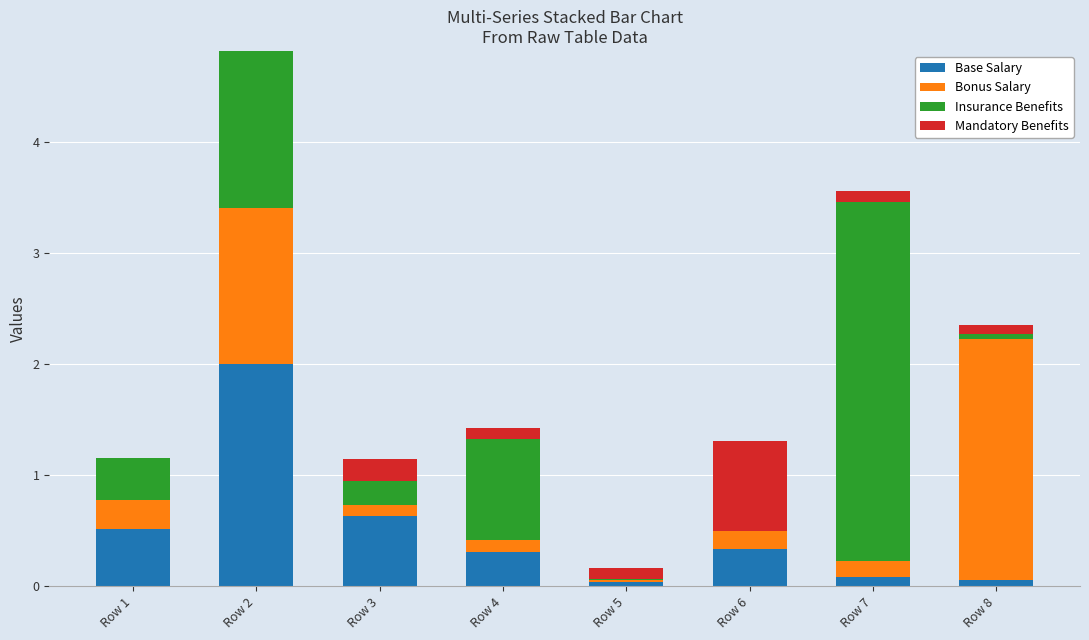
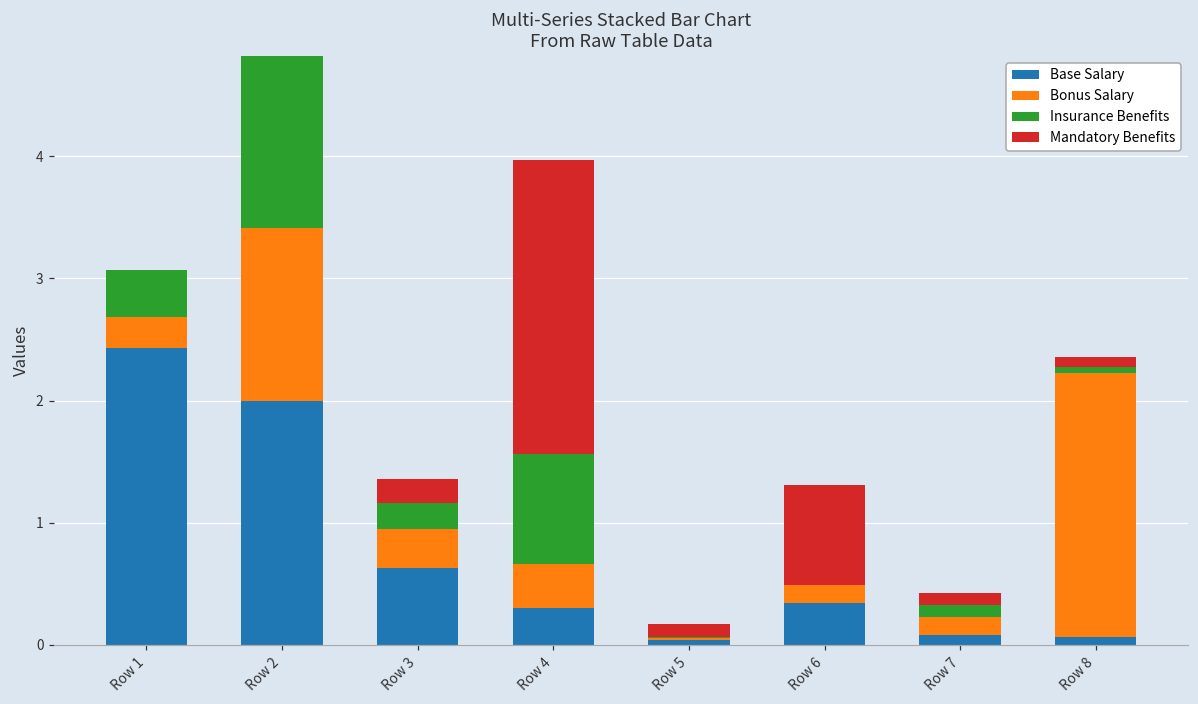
  {
    "Base Salary": {
-     "Row 1": 0.52,
+     "Row 1": 2.43,
      "Row 2": 2.00,
      "Row 3": 0.63,
      "Row 4": 0.30,
      "Row 5": 0.04,
      "Row 6": 0.34,
      "Row 7": 0.08,
      "Row 8": 0.06
    },
    "Bonus Salary": {
      "Row 1": 0.26,
      "Row 2": 1.41,
-     "Row 3": 0.10,
-     "Row 4": 0.11,
+     "Row 3": 0.32,
+     "Row 4": 0.35,
      "Row 6": 0.15,
      "Row 7": 0.14,
      "Row 8": 2.16
    },
    "Insurance Benefits": {
      "Row 1": 0.38,
      "Row 2": 1.41,
      "Row 3": 0.22,
      "Row 4": 0.91,
      "Row 6": 0.00,
-     "Row 7": 3.24,
+     "Row 7": 0.10,
      "Row 8": 0.05
    },
    "Mandatory Benefits": {
      "Row 1": 0.0,
      "Row 2": 0.0,
      "Row 3": 0.2,
-     "Row 4": 0.1,
+     "Row 4": 2.4,
      "Row 5": 0.1,
      "Row 6": 0.8,
      "Row 7": 0.1,
      "Row 8": 0.1
    }
  }
